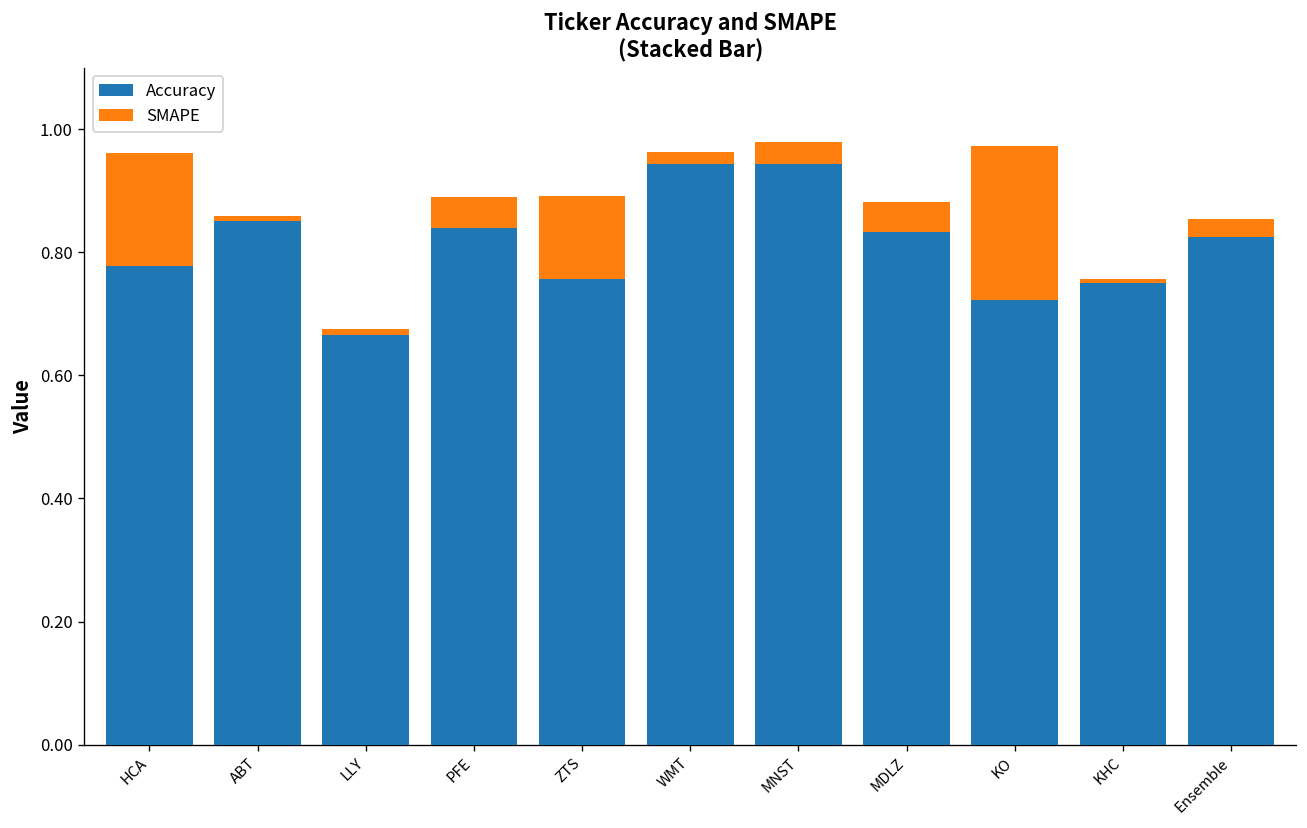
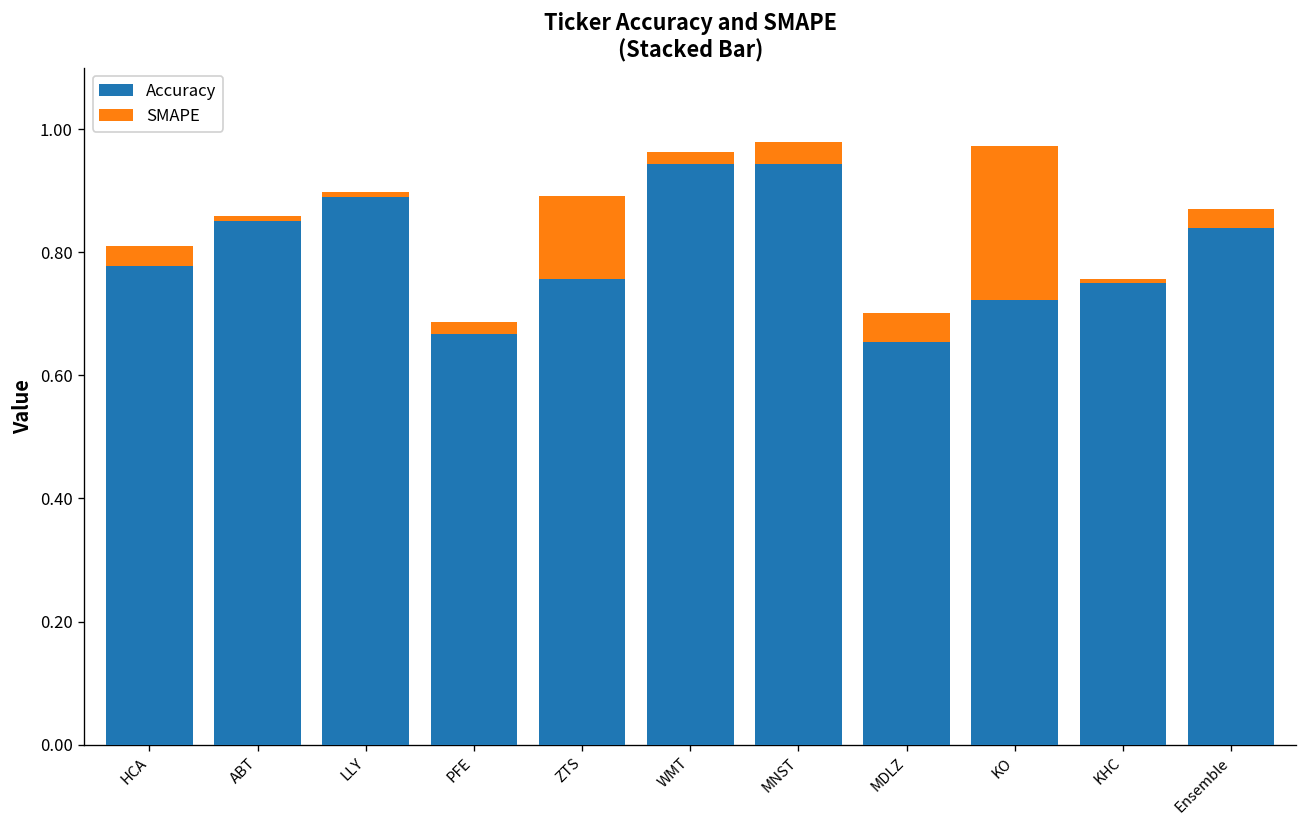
  {
    "Accuracy": {
      "HCA": 0.78,
      "ABT": 0.85,
-     "LLY": 0.67,
-     "PFE": 0.84,
+     "LLY": 0.89,
+     "PFE": 0.67,
      "ZTS": 0.76,
      "WMT": 0.94,
      "MNST": 0.94,
-     "MDLZ": 0.83,
+     "MDLZ": 0.65,
      "KO": 0.72,
      "KHC": 0.75,
-     "Ensemble": 0.82
+     "Ensemble": 0.84
    },
    "SMAPE": {
-     "HCA": 0.18,
+     "HCA": 0.03,
      "ABT": 0.01,
      "LLY": 0.01,
-     "PFE": 0.05,
+     "PFE": 0.02,
      "ZTS": 0.13,
      "WMT": 0.02,
      "MNST": 0.04,
      "MDLZ": 0.05,
      "KO": 0.25,
      "KHC": 0.01,
      "Ensemble": 0.03
    }
  }
